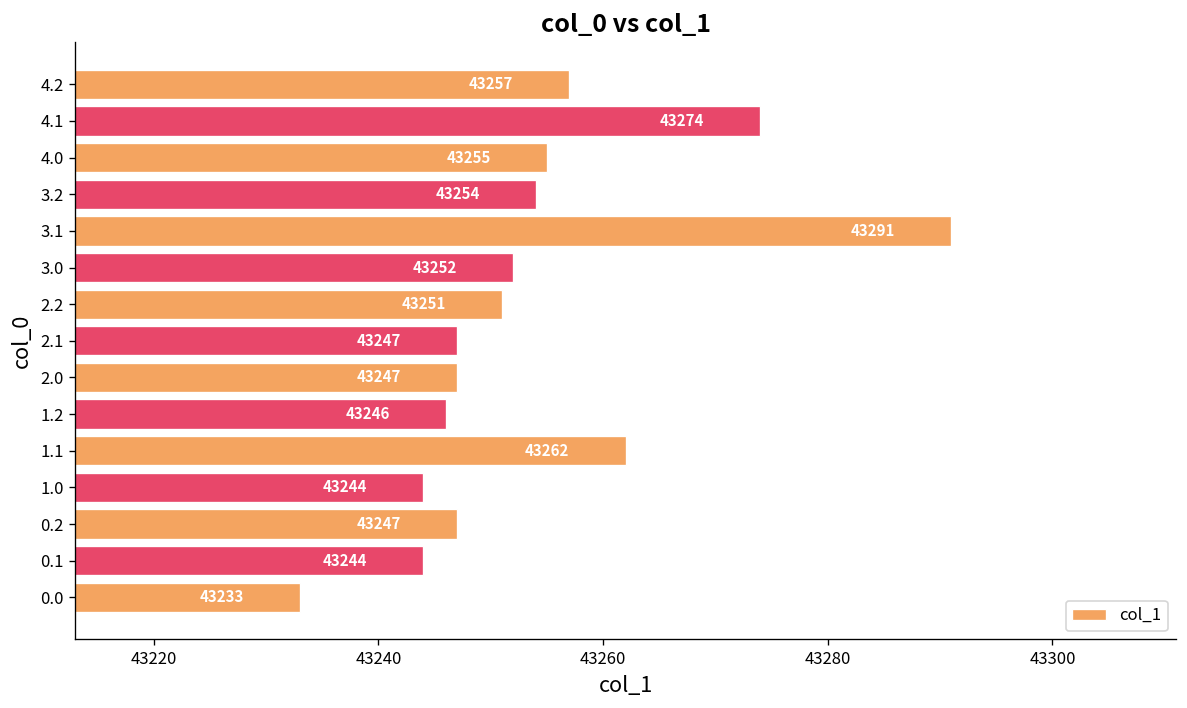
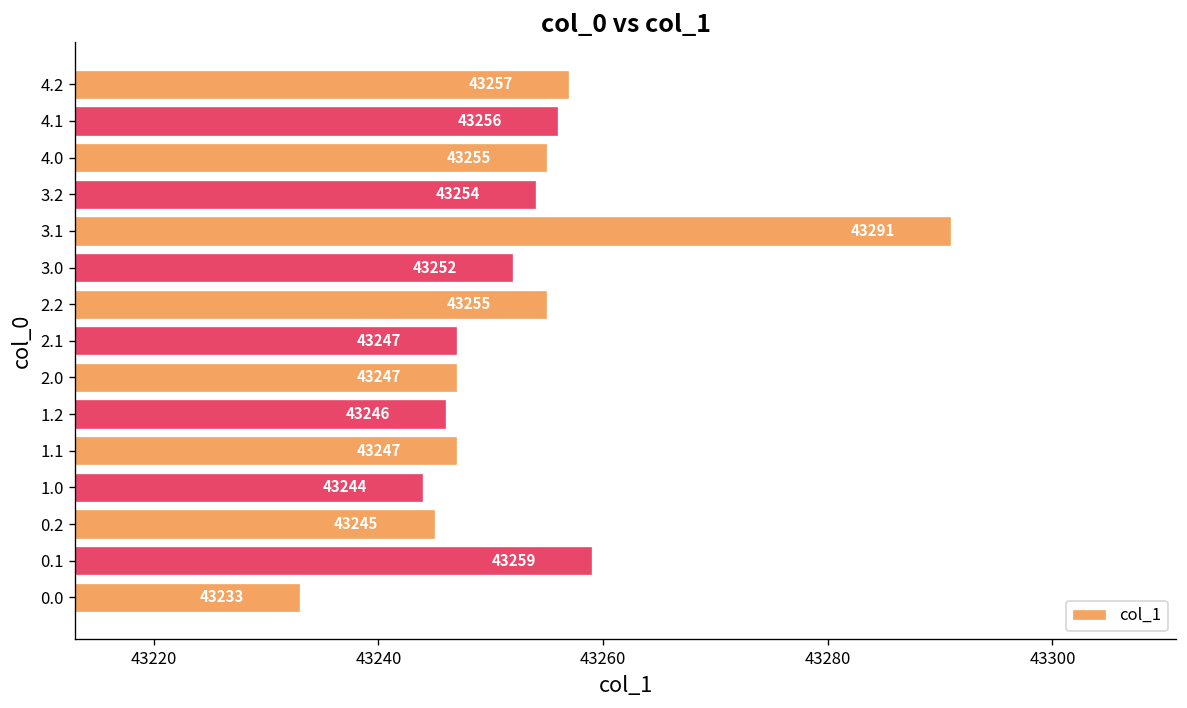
  {
    "4.2": 43257,
-   "4.1": 43274,
+   "4.1": 43256,
    "4.0": 43255,
    "3.2": 43254,
    "3.1": 43291,
    "3.0": 43252,
-   "2.2": 43251,
+   "2.2": 43255,
    "2.1": 43247,
    "2.0": 43247,
    "1.2": 43246,
-   "1.1": 43262,
+   "1.1": 43247,
    "1.0": 43244,
-   "0.2": 43247,
-   "0.1": 43244,
+   "0.2": 43245,
+   "0.1": 43259,
    "0.0": 43233
  }
